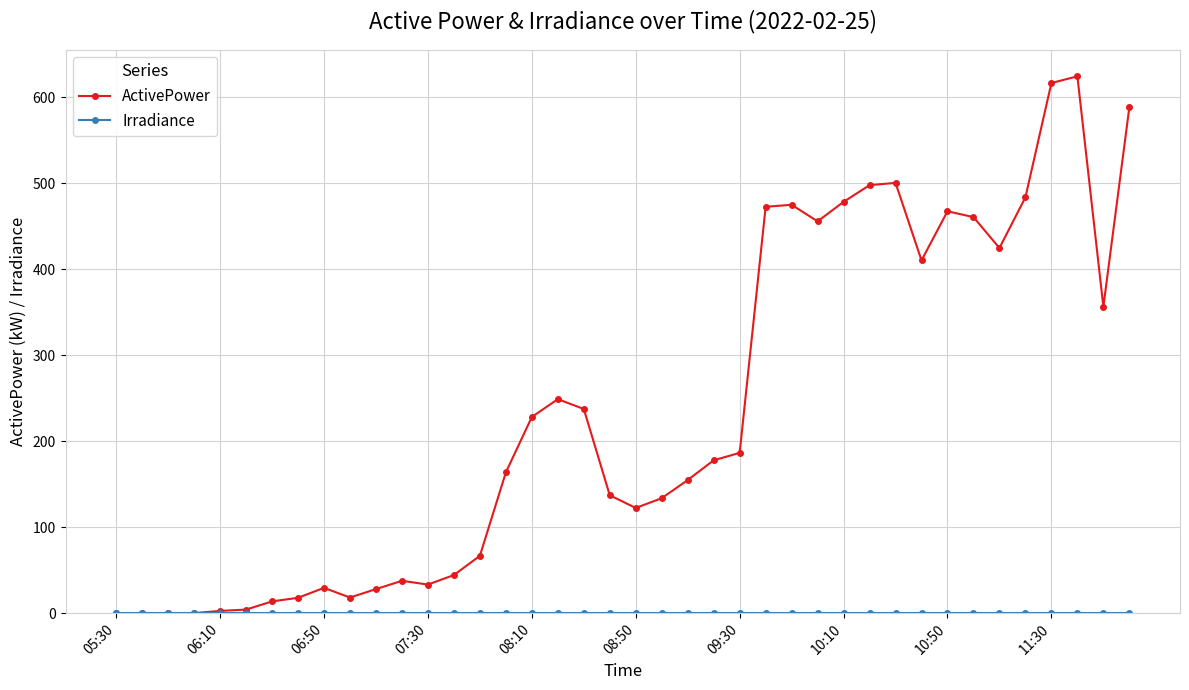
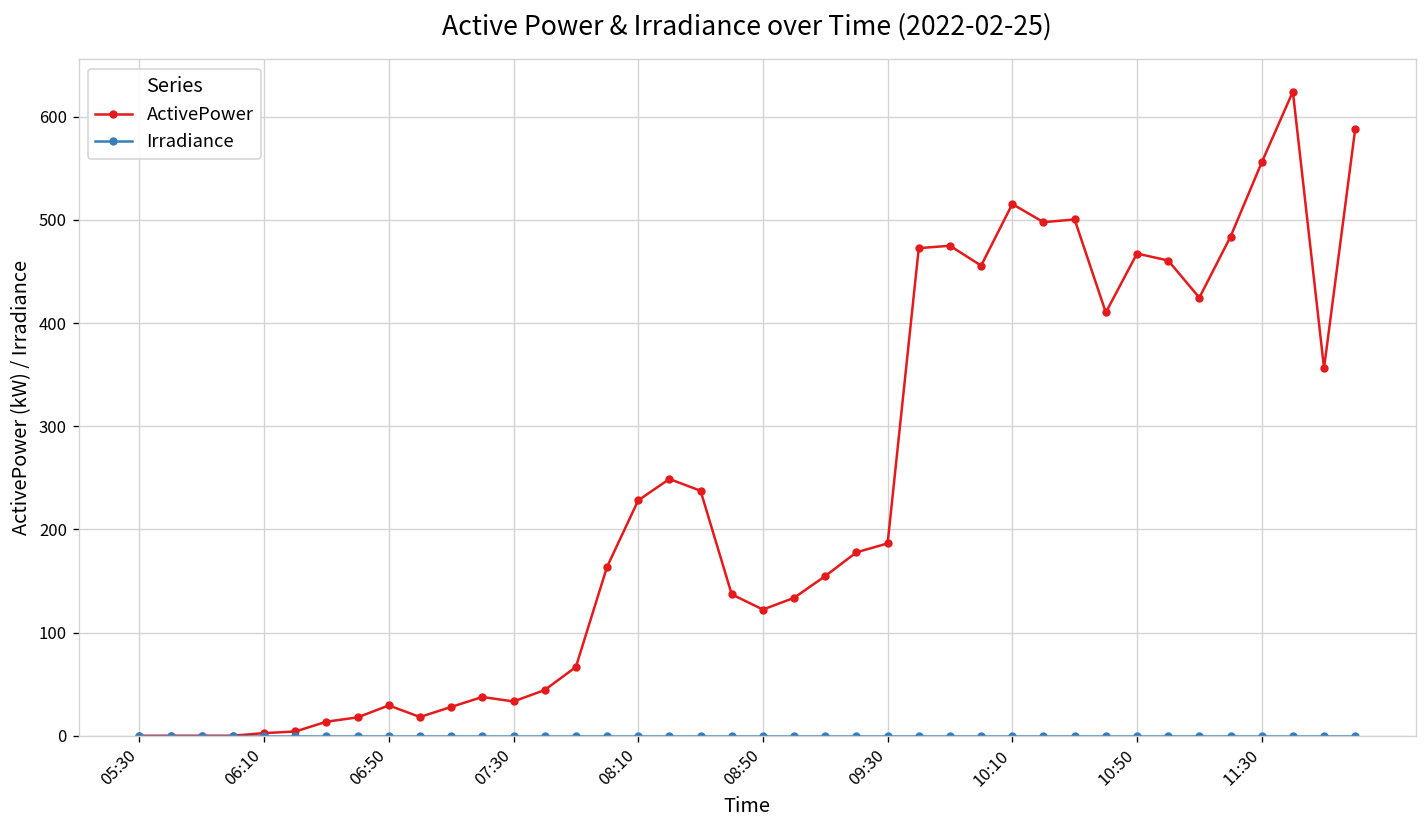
  {
    "ActivePower": {
      "06:50": 30,
      "07:30": 30,
      "08:10": 230,
      "08:50": 120,
      "09:30": 190,
-     "10:10": 480,
+     "10:10": 520,
      "10:50": 470,
-     "11:30": 620
+     "11:30": 560
    },
    "Irradiance": {
      "06:50": 0,
      "07:30": 0,
      "08:10": 0,
      "08:50": 0,
      "09:30": 0,
      "10:10": 0,
      "10:50": 0,
      "11:30": 0
    }
  }
